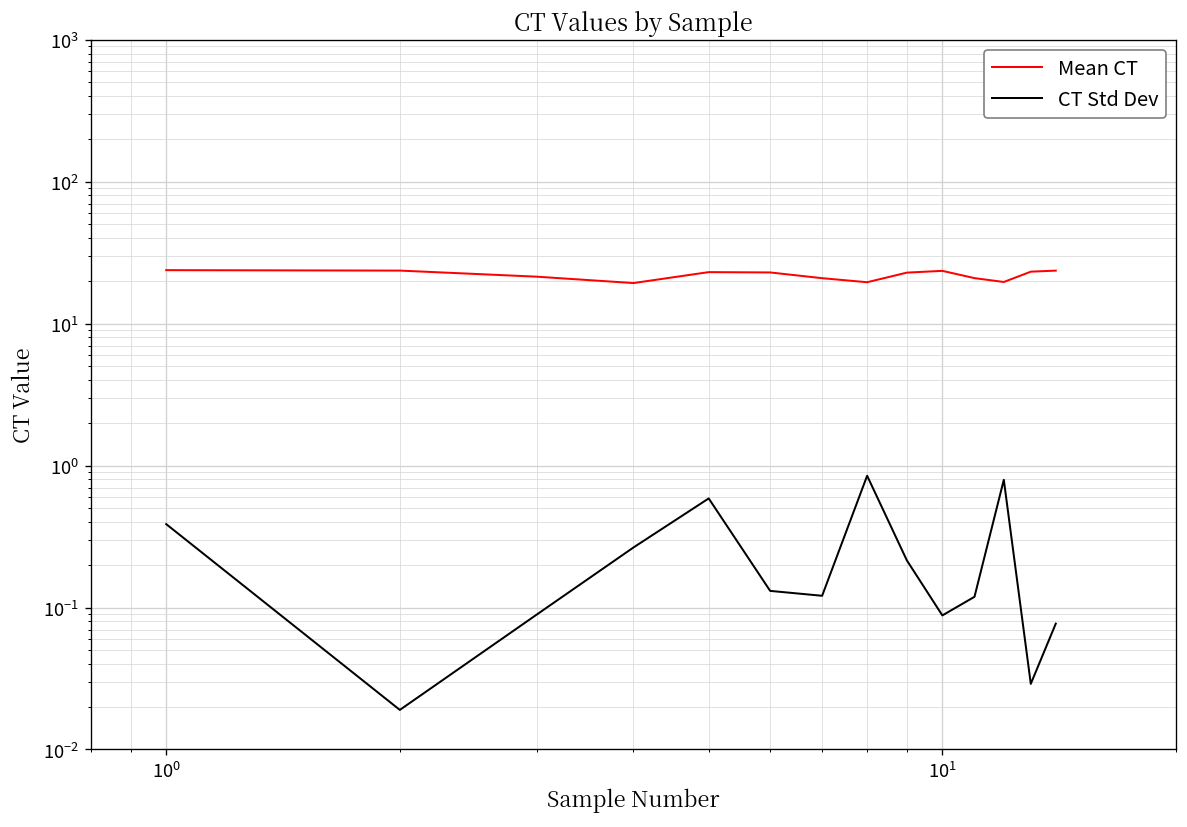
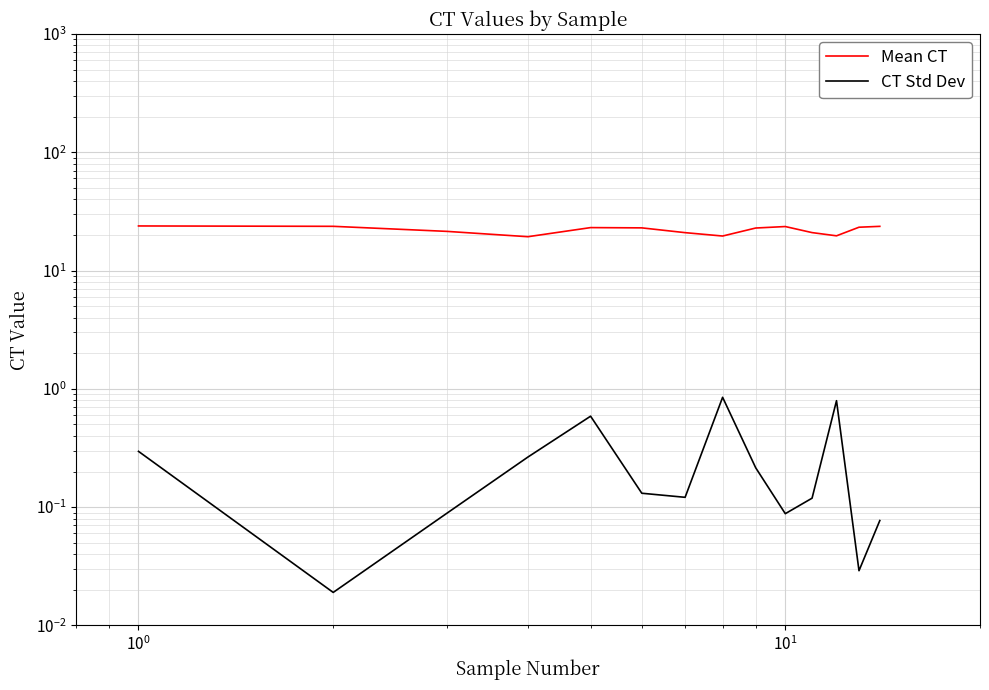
  {
    "Mean CT": {
      "10^0": 24,
      "10^1": 24
    },
    "CT Std Dev": {
-     "10^0": 0.39,
+     "10^0": 0.30,
      "10^1": 0.09
    }
  }
